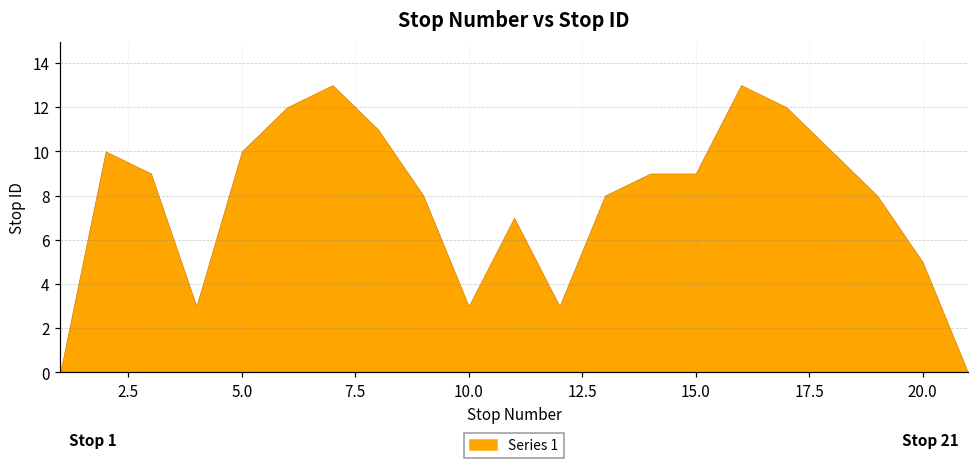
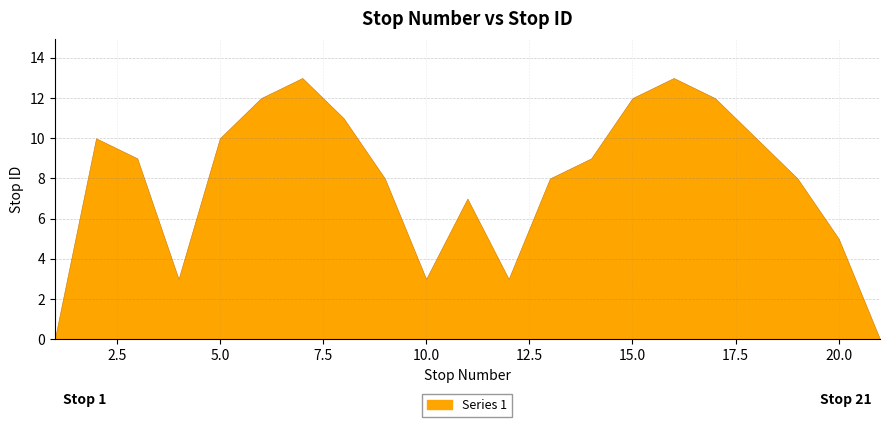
  {
    "5.0": 10,
    "10.0": 3,
-   "15.0": 9,
+   "15.0": 12,
    "20.0": 5
  }
